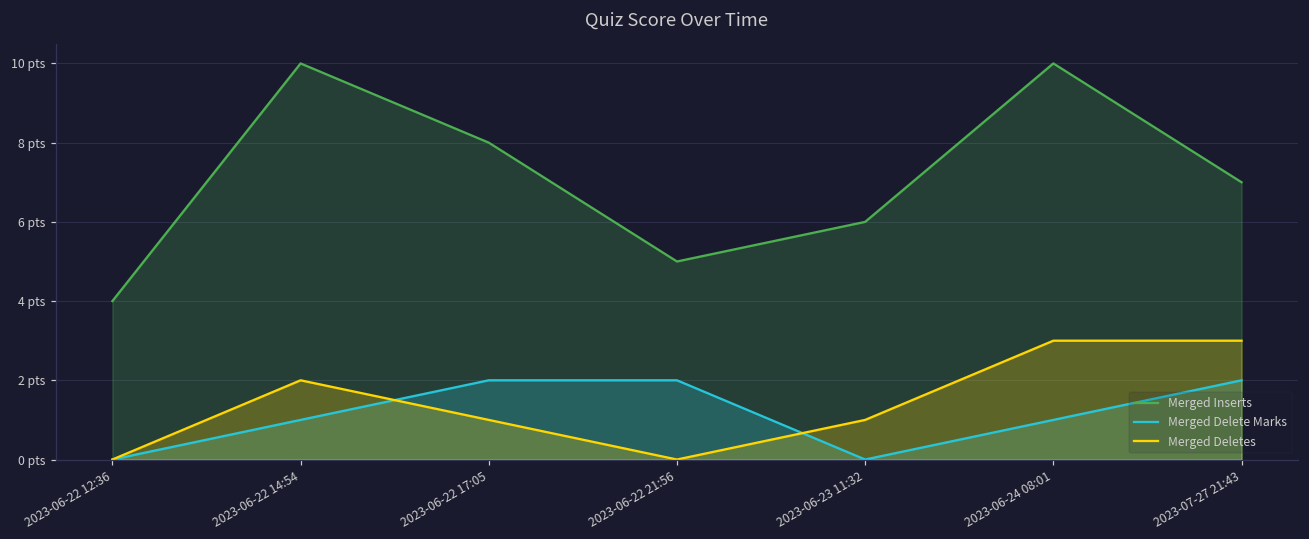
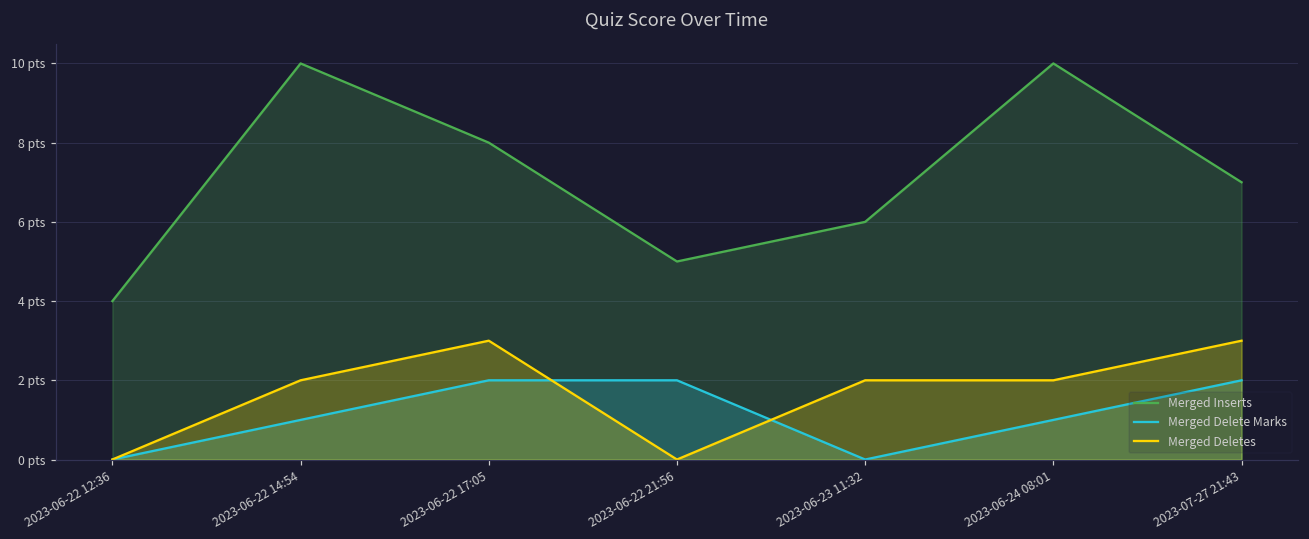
  {
    "Merged Inserts": {
      "2023-06-22 12:36": "4 pts",
      "2023-06-22 14:54": "10 pts",
      "2023-06-22 17:05": "8 pts",
      "2023-06-22 21:56": "5 pts",
      "2023-06-23 11:32": "6 pts",
      "2023-06-24 08:01": "10 pts",
      "2023-07-27 21:43": "7 pts"
    },
    "Merged Delete Marks": {
      "2023-06-22 14:54": "1 pts",
      "2023-06-22 17:05": "2 pts",
      "2023-06-22 21:56": "2 pts",
      "2023-06-23 11:32": "0 pts",
      "2023-06-24 08:01": "1 pts",
      "2023-07-27 21:43": "2 pts"
    },
    "Merged Deletes": {
      "2023-06-22 14:54": "2 pts",
-     "2023-06-22 17:05": "1 pts",
+     "2023-06-22 17:05": "3 pts",
      "2023-06-22 21:56": "0 pts",
-     "2023-06-23 11:32": "1 pts",
-     "2023-06-24 08:01": "3 pts",
+     "2023-06-23 11:32": "2 pts",
+     "2023-06-24 08:01": "2 pts",
      "2023-07-27 21:43": "3 pts"
    }
  }
